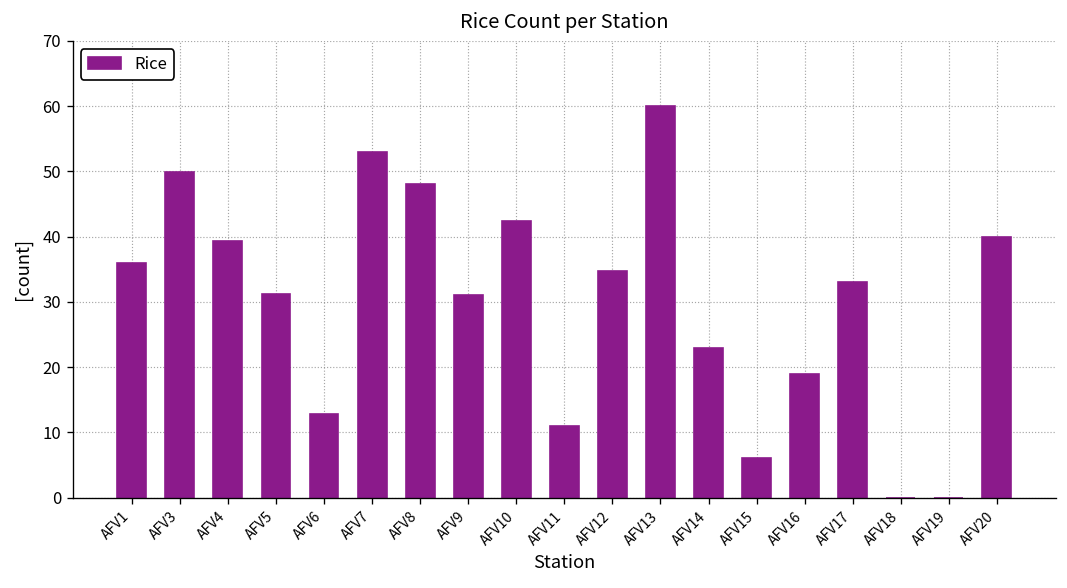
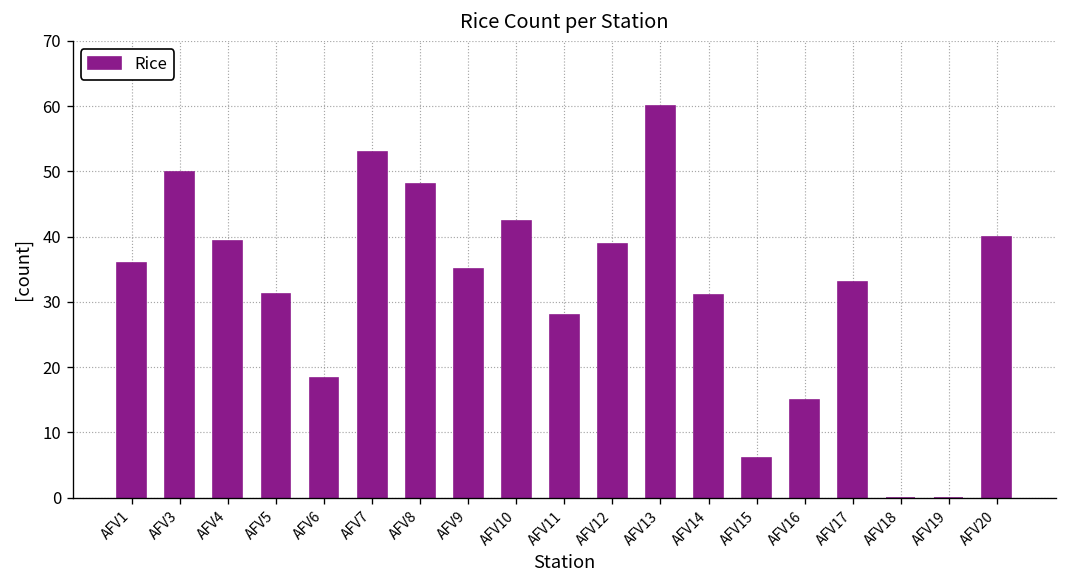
  {
    "AFV1": 36,
    "AFV3": 50,
    "AFV4": 39,
    "AFV5": 31,
-   "AFV6": 13,
+   "AFV6": 18,
    "AFV7": 53,
    "AFV8": 48,
-   "AFV9": 31,
+   "AFV9": 35,
    "AFV10": 42,
-   "AFV11": 11,
-   "AFV12": 35,
+   "AFV11": 28,
+   "AFV12": 39,
    "AFV13": 60,
-   "AFV14": 23,
+   "AFV14": 31,
    "AFV15": 6,
-   "AFV16": 19,
+   "AFV16": 15,
    "AFV17": 33,
    "AFV18": 0,
    "AFV19": 0,
    "AFV20": 40
  }
